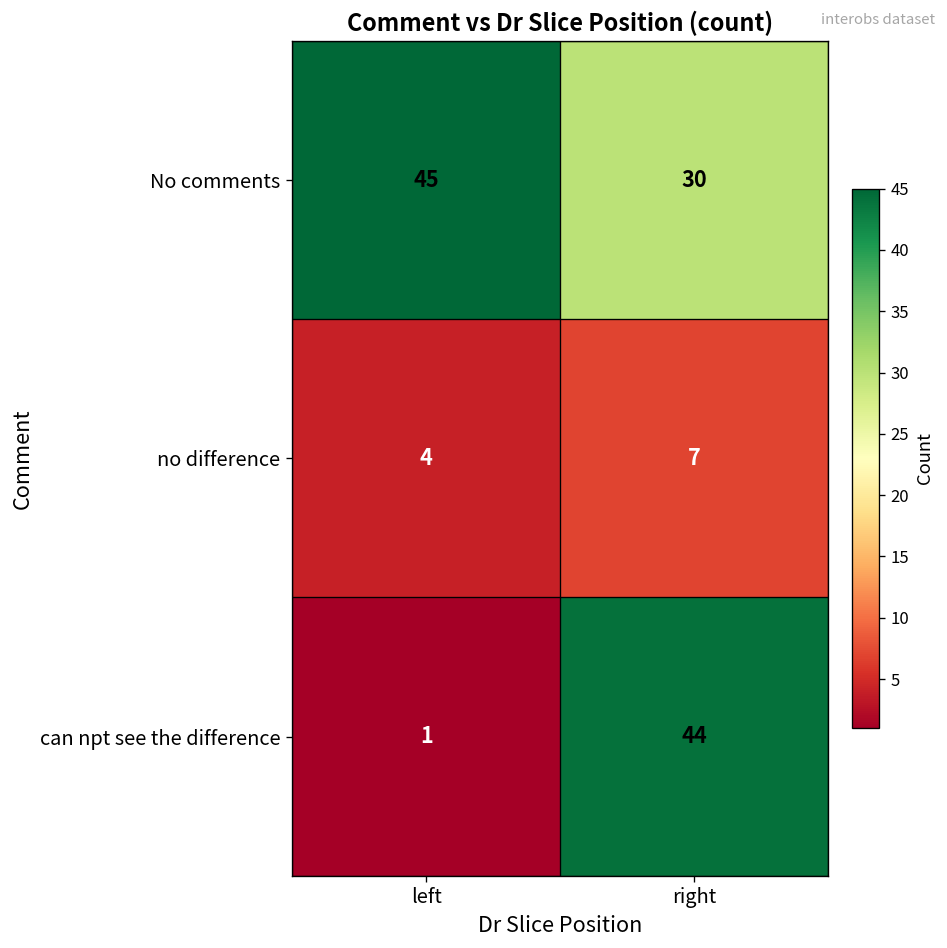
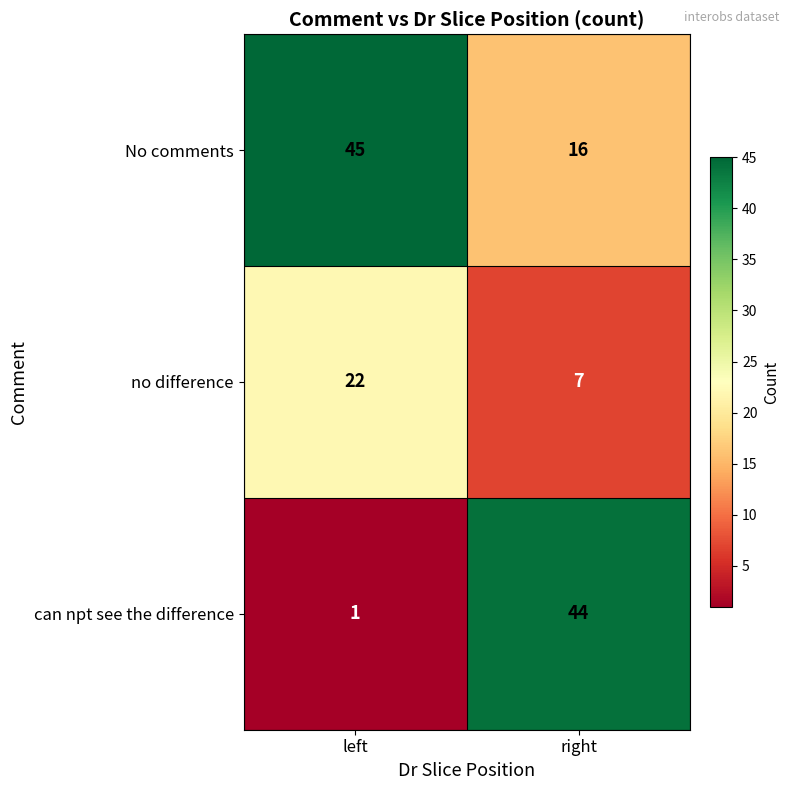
  {
    "No comments": {
      "left": 45,
-     "right": 30
+     "right": 16
    },
    "no difference": {
-     "left": 4,
+     "left": 22,
      "right": 7
    },
    "can npt see the difference": {
      "left": 1,
      "right": 44
    }
  }
